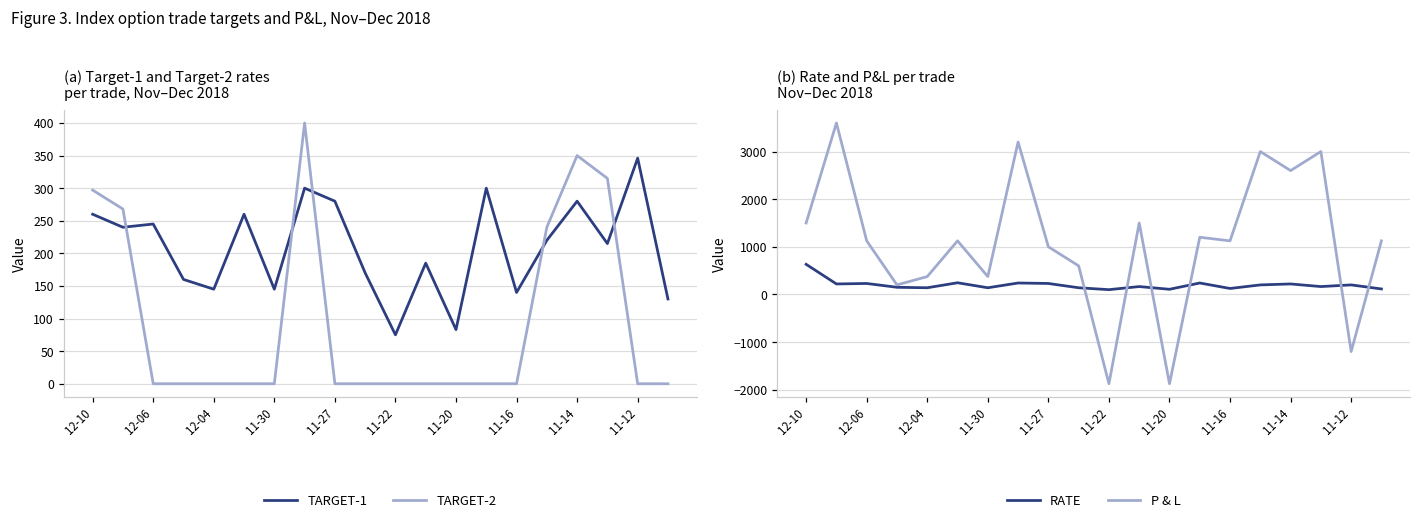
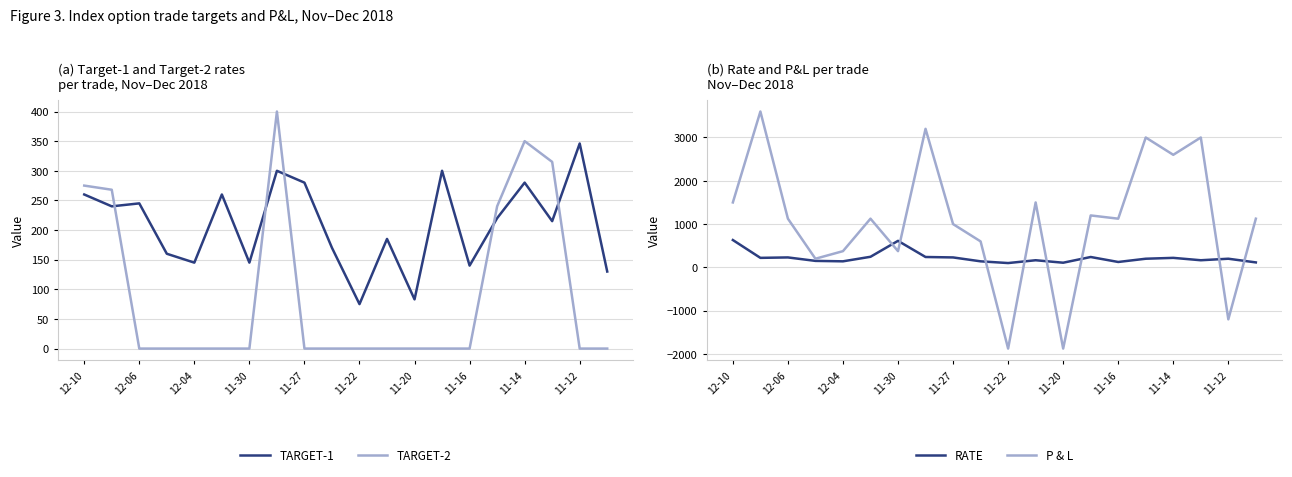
  {
    "(a) Target-1 and Target-2 rates per trade, Nov–Dec 2018": {
      "TARGET-1": {
        "12-10": 260,
        "12-06": 250,
        "12-04": 150,
        "11-30": 150,
        "11-27": 280,
        "11-22": 80,
        "11-20": 80,
        "11-16": 140,
        "11-14": 280,
        "11-12": 350
      },
      "TARGET-2": {
-       "12-10": 300,
+       "12-10": 280,
        "12-06": 0,
        "12-04": 0,
        "11-30": 0,
        "11-27": 0,
        "11-22": 0,
        "11-20": 0,
        "11-16": 0,
        "11-14": 350,
        "11-12": 0
      }
    },
    "(b) Rate and P&L per trade Nov–Dec 2018": {
      "RATE": {
        "12-10": 600,
        "12-06": 200,
        "12-04": 100,
-       "11-30": 100,
+       "11-30": 600,
        "11-27": 200,
        "11-22": 100,
        "11-20": 100,
        "11-16": 100,
        "11-14": 200,
        "11-12": 200
      },
      "P & L": {
        "12-10": 1500,
        "12-06": 1100,
        "12-04": 400,
        "11-30": 400,
        "11-27": 1000,
        "11-22": -1900,
        "11-20": -1900,
        "11-16": 1100,
        "11-14": 2600,
        "11-12": -1200
      }
    }
  }
